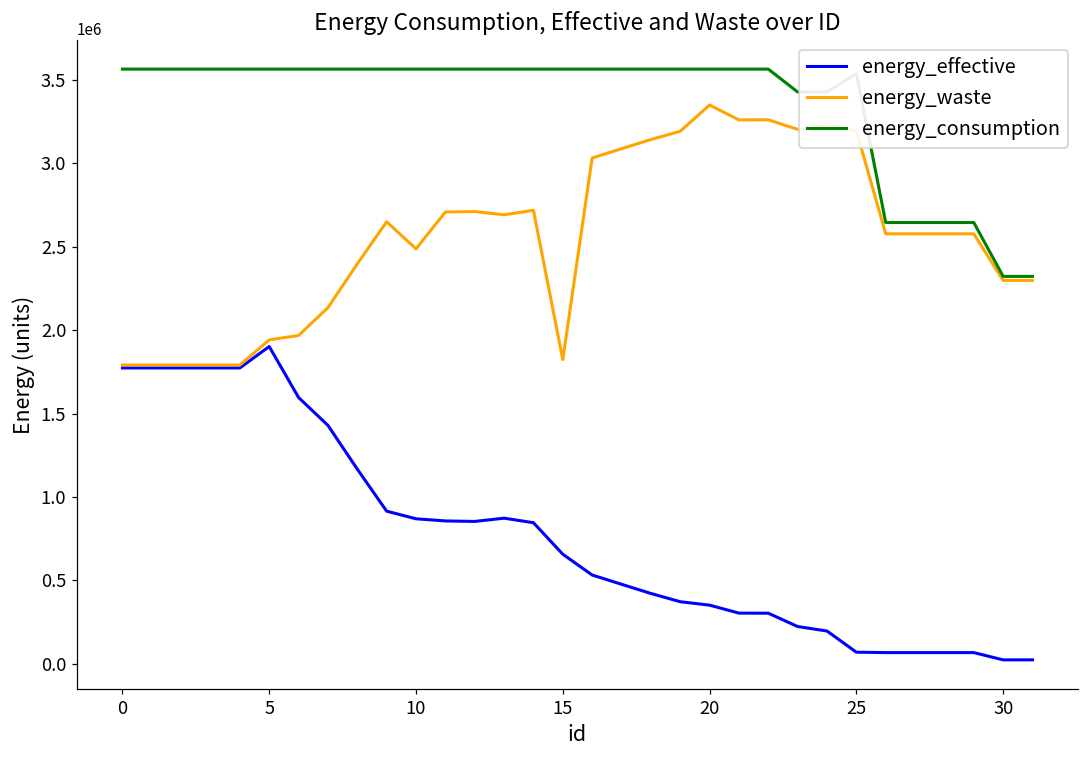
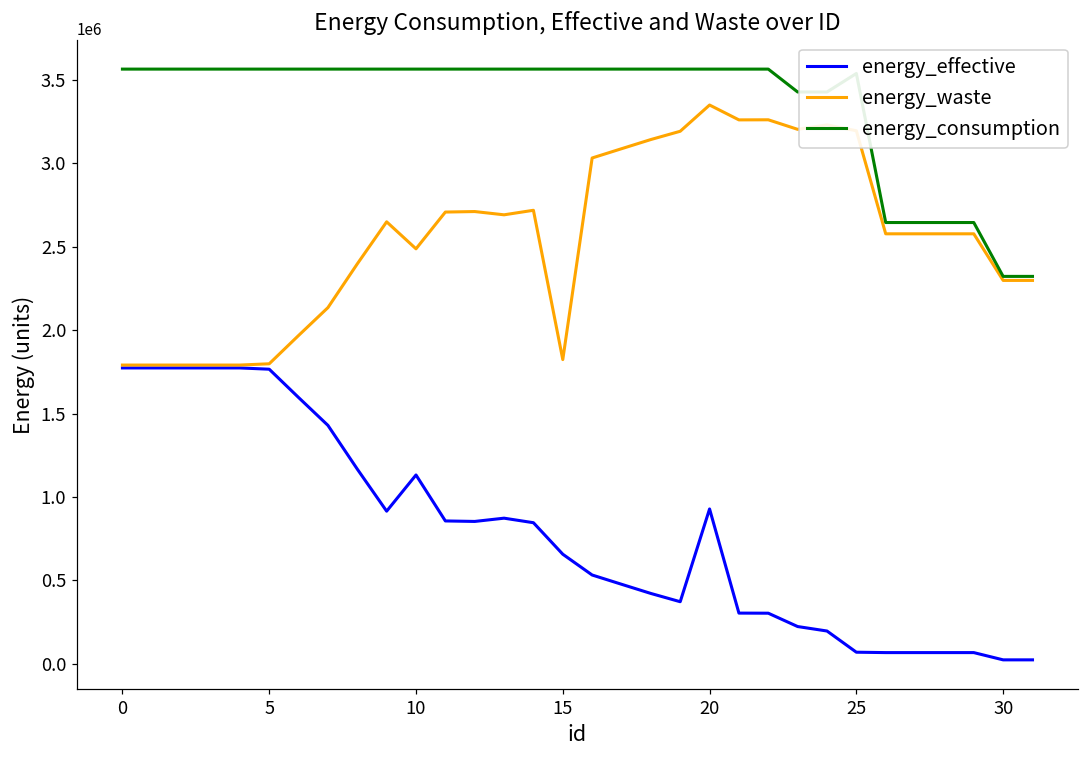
  {
    "energy_effective": {
      "0": 1770000,
-     "5": 1900000,
-     "10": 870000,
+     "5": 1770000,
+     "10": 1130000,
      "15": 660000,
-     "20": 350000,
+     "20": 930000,
      "25": 70000,
      "30": 20000
    },
    "energy_waste": {
      "0": 1790000,
-     "5": 1940000,
+     "5": 1800000,
      "10": 2490000,
      "15": 1820000,
      "20": 3350000,
      "30": 2300000
    },
    "energy_consumption": {
      "0": 3570000,
      "5": 3570000,
      "10": 3570000,
      "15": 3570000,
      "20": 3570000,
      "30": 2320000
    }
  }
